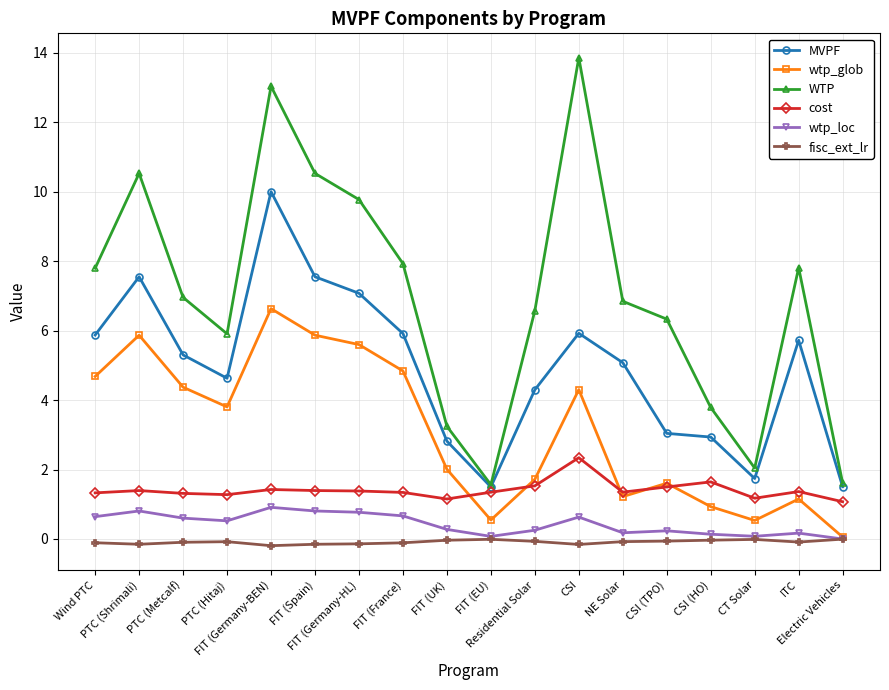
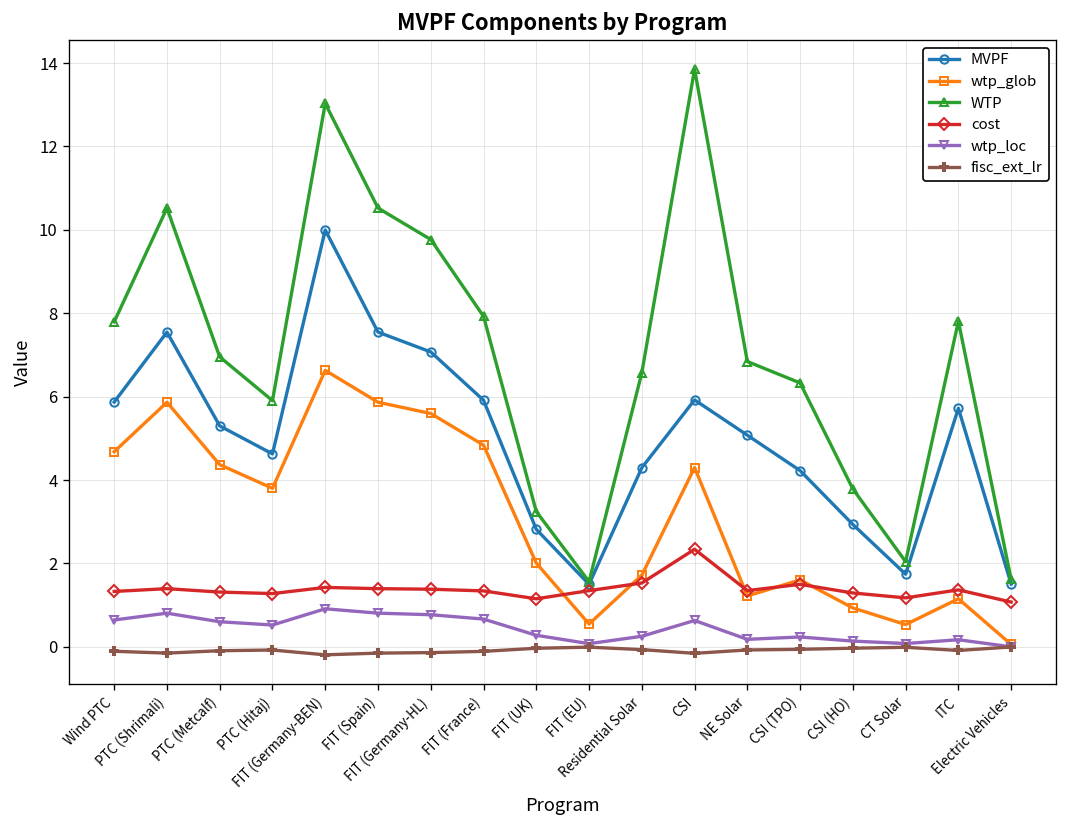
  {
    "MVPF": {
      "Wind PTC": 5.9,
      "PTC (Shrimali)": 7.5,
      "PTC (Metcalf)": 5.3,
      "PTC (Hitaj)": 4.6,
      "FIT (Germany-BEN)": 10.0,
      "FIT (Spain)": 7.5,
      "FIT (Germany-HL)": 7.1,
      "FIT (France)": 5.9,
      "FIT (UK)": 2.8,
      "Residential Solar": 4.3,
      "CSI": 5.9,
      "NE Solar": 5.1,
-     "CSI (TPO)": 3.0,
+     "CSI (TPO)": 4.2,
      "CSI (HO)": 2.9,
      "CT Solar": 1.7,
      "ITC": 5.7,
      "Electric Vehicles": 1.5
    },
    "wtp_glob": {
      "Wind PTC": 4.7,
      "PTC (Shrimali)": 5.9,
      "PTC (Metcalf)": 4.4,
      "PTC (Hitaj)": 3.8,
      "FIT (Germany-BEN)": 6.6,
      "FIT (Spain)": 5.9,
      "FIT (Germany-HL)": 5.6,
      "FIT (France)": 4.8,
      "FIT (UK)": 2.0,
      "FIT (EU)": 0.5,
      "Residential Solar": 1.7,
      "CSI": 4.3,
      "NE Solar": 1.2,
      "CSI (TPO)": 1.6,
      "CSI (HO)": 0.9,
      "CT Solar": 0.5,
      "ITC": 1.2
    },
    "WTP": {
      "Wind PTC": 7.8,
      "PTC (Shrimali)": 10.5,
      "PTC (Metcalf)": 7.0,
      "PTC (Hitaj)": 5.9,
      "FIT (Germany-BEN)": 13.0,
      "FIT (Spain)": 10.5,
      "FIT (Germany-HL)": 9.8,
      "FIT (France)": 7.9,
      "FIT (UK)": 3.2,
      "Residential Solar": 6.6,
      "CSI": 13.9,
      "NE Solar": 6.8,
      "CSI (TPO)": 6.3,
      "CSI (HO)": 3.8,
      "CT Solar": 2.0,
      "ITC": 7.8,
      "Electric Vehicles": 1.6
    },
    "cost": {
      "Wind PTC": 1.3,
      "PTC (Shrimali)": 1.4,
      "PTC (Metcalf)": 1.3,
      "PTC (Hitaj)": 1.3,
      "FIT (Germany-BEN)": 1.4,
      "FIT (Spain)": 1.4,
      "FIT (Germany-HL)": 1.4,
      "FIT (France)": 1.3,
      "FIT (UK)": 1.2,
      "FIT (EU)": 1.3,
      "Residential Solar": 1.5,
      "CSI": 2.3,
      "NE Solar": 1.3,
      "CSI (TPO)": 1.5,
-     "CSI (HO)": 1.6,
+     "CSI (HO)": 1.3,
      "CT Solar": 1.2,
      "ITC": 1.4,
      "Electric Vehicles": 1.1
    },
    "wtp_loc": {
      "Wind PTC": 0.6,
      "PTC (Shrimali)": 0.8,
      "PTC (Metcalf)": 0.6,
      "PTC (Hitaj)": 0.5,
      "FIT (Germany-BEN)": 0.9,
      "FIT (Spain)": 0.8,
      "FIT (Germany-HL)": 0.8,
      "FIT (France)": 0.7,
      "FIT (UK)": 0.3,
      "FIT (EU)": 0.1,
      "Residential Solar": 0.3,
      "CSI": 0.6,
      "NE Solar": 0.2,
      "CSI (TPO)": 0.2,
      "CSI (HO)": 0.1,
      "CT Solar": 0.1,
      "ITC": 0.2
    },
    "fisc_ext_lr": {
      "Wind PTC": -0.1,
      "PTC (Shrimali)": -0.2,
      "PTC (Metcalf)": -0.1,
      "PTC (Hitaj)": -0.1,
      "FIT (Germany-BEN)": -0.2,
      "FIT (Spain)": -0.2,
      "FIT (Germany-HL)": -0.1,
      "FIT (France)": -0.1,
      "FIT (UK)": 0.0,
      "FIT (EU)": 0.0,
      "Residential Solar": -0.1,
      "CSI": -0.2,
      "NE Solar": -0.1,
      "CSI (TPO)": -0.1,
      "CSI (HO)": 0.0,
      "CT Solar": 0.0,
      "ITC": -0.1
    }
  }
